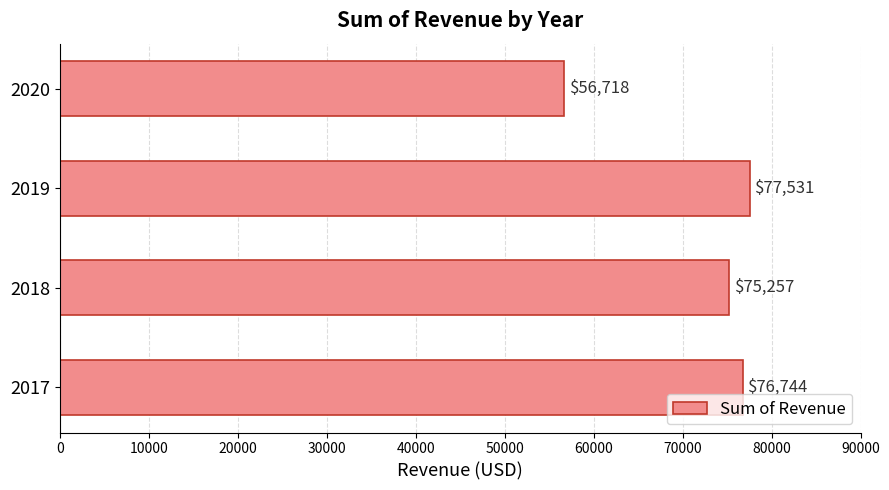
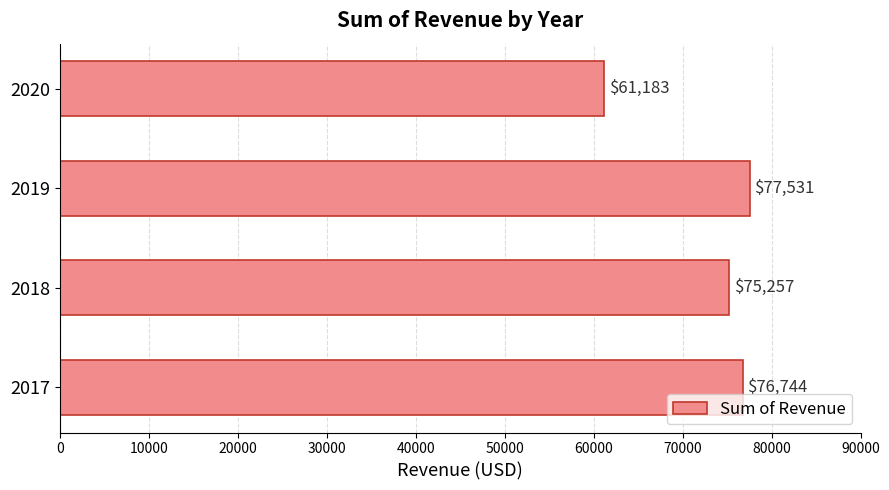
  {
-   "2020": "$56,718",
+   "2020": "$61,183",
    "2019": "$77,531",
    "2018": "$75,257"
  }
